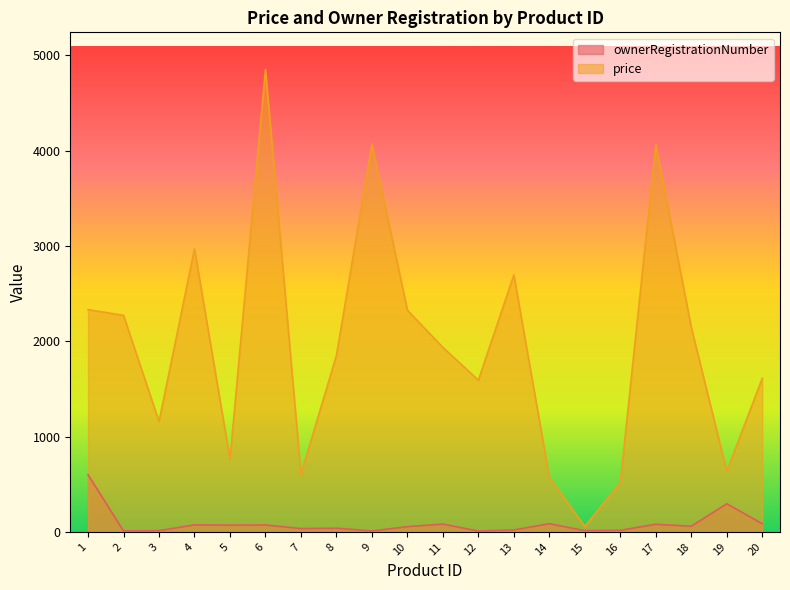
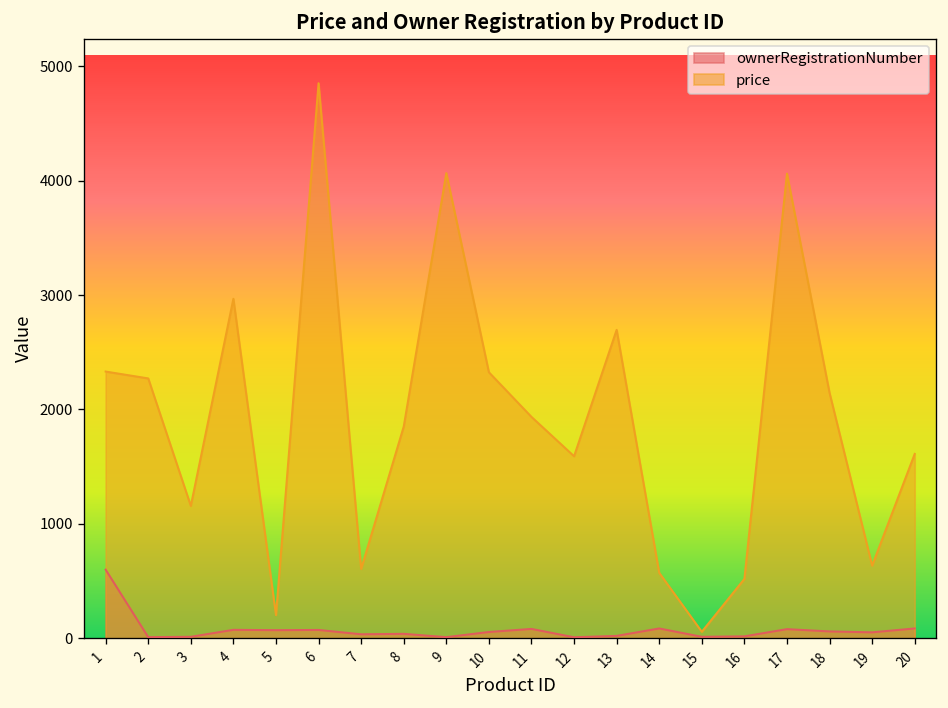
  {
    "ownerRegistrationNumber": {
      "1": 600,
      "2": 0,
      "3": 0,
      "4": 100,
      "5": 100,
      "6": 100,
      "7": 0,
      "8": 0,
      "9": 0,
      "10": 100,
      "11": 100,
      "12": 0,
      "13": 0,
      "14": 100,
      "15": 0,
      "16": 0,
      "17": 100,
      "18": 100,
-     "19": 300,
+     "19": 100,
      "20": 100
    },
    "price": {
      "1": 2300,
      "2": 2300,
      "3": 1200,
      "4": 3000,
-     "5": 800,
+     "5": 200,
      "6": 4900,
      "7": 600,
      "8": 1900,
      "9": 4100,
      "10": 2300,
      "11": 1900,
      "12": 1600,
      "13": 2700,
      "14": 600,
      "15": 100,
      "16": 500,
      "17": 4100,
      "18": 2100,
      "19": 600,
      "20": 1600
    }
  }
